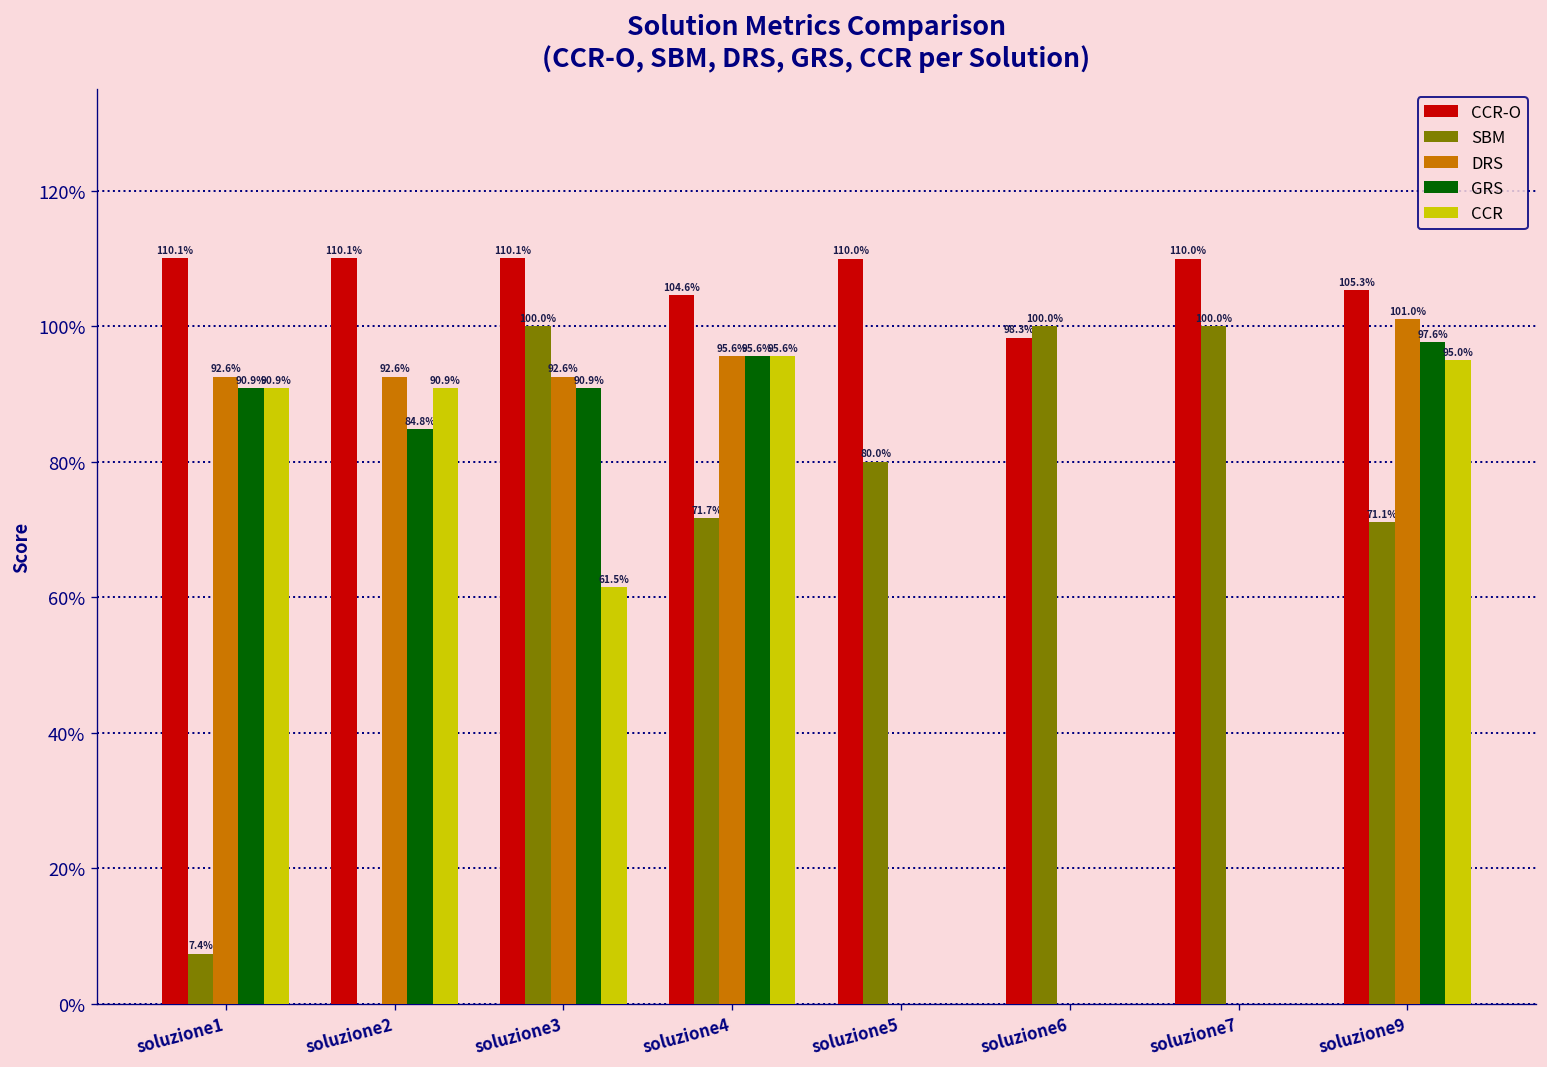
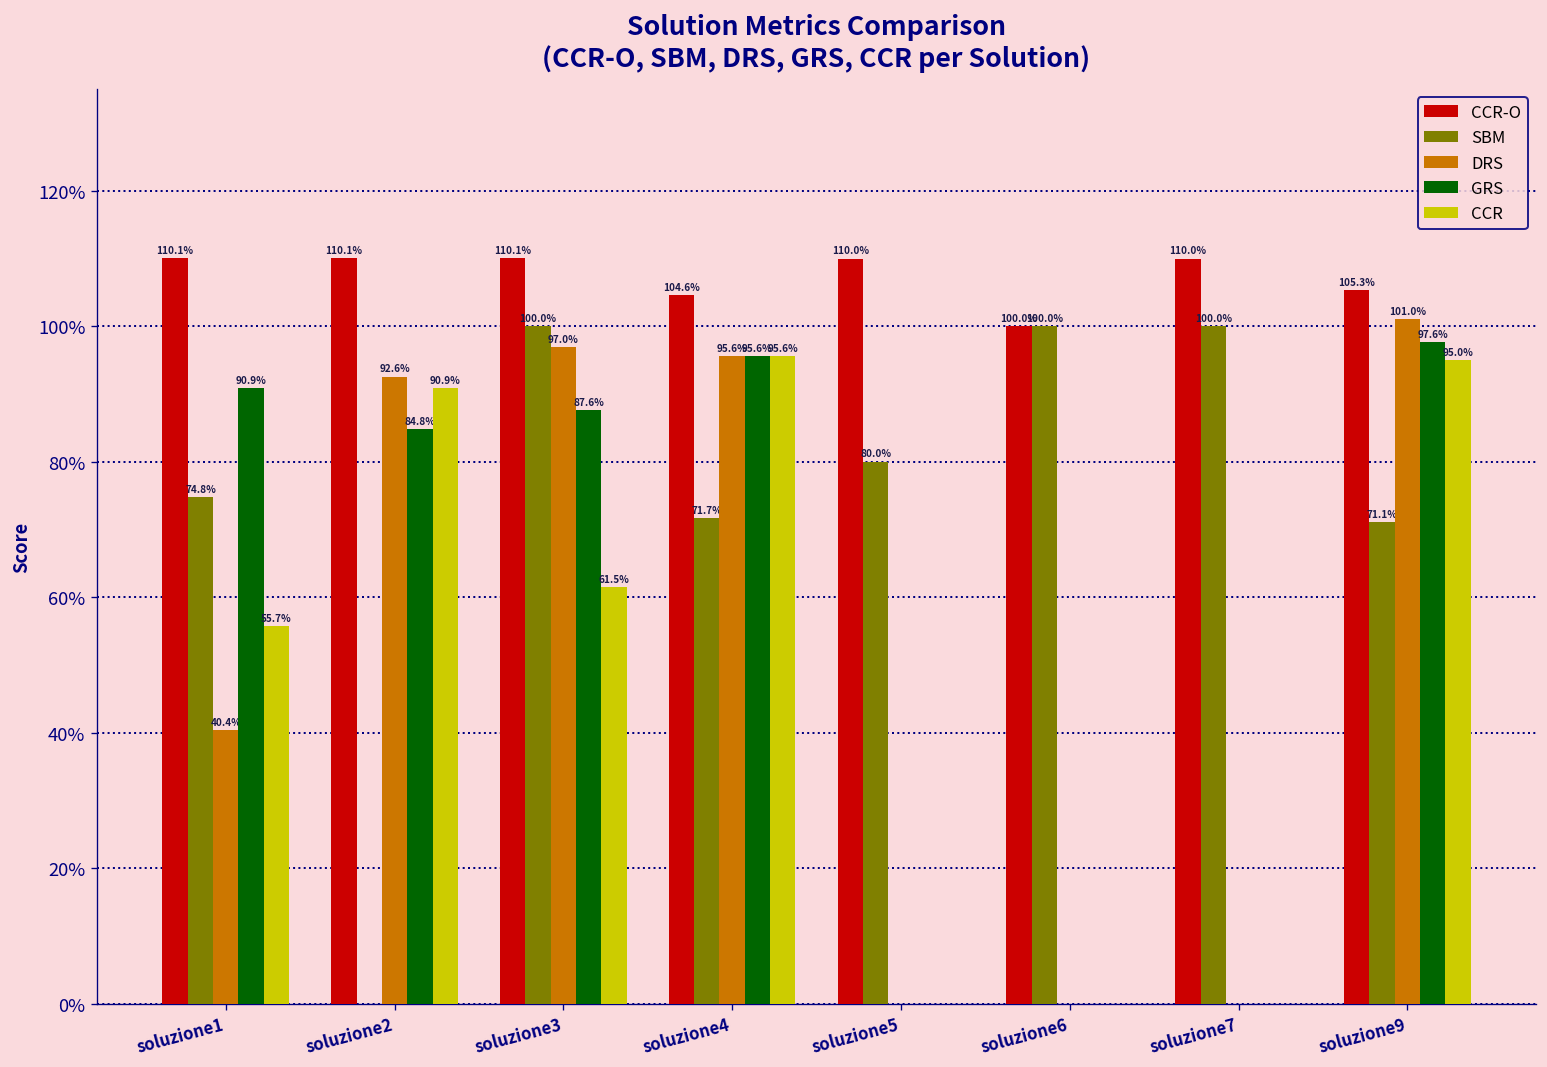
  {
    "CCR-O": {
      "soluzione1": "110.1%",
      "soluzione2": "110.1%",
      "soluzione3": "110.1%",
      "soluzione4": "104.6%",
      "soluzione5": "110.0%",
-     "soluzione6": "98.3%",
+     "soluzione6": "100.0%",
      "soluzione7": "110.0%",
      "soluzione9": "105.3%"
    },
    "SBM": {
-     "soluzione1": "7.4%",
+     "soluzione1": "74.8%",
      "soluzione3": "100.0%",
      "soluzione4": "71.7%",
      "soluzione5": "80.0%",
      "soluzione6": "100.0%",
      "soluzione7": "100.0%",
      "soluzione9": "71.1%"
    },
    "DRS": {
-     "soluzione1": "92.6%",
+     "soluzione1": "40.4%",
      "soluzione2": "92.6%",
-     "soluzione3": "92.6%",
+     "soluzione3": "97.0%",
      "soluzione9": "101.0%"
    },
    "GRS": {
      "soluzione2": "84.8%",
-     "soluzione3": "90.9%",
+     "soluzione3": "87.6%",
      "soluzione9": "97.6%"
    },
    "CCR": {
-     "soluzione1": "90.9%",
+     "soluzione1": "55.7%",
      "soluzione2": "90.9%",
      "soluzione3": "61.5%",
      "soluzione9": "95.0%"
    }
  }
